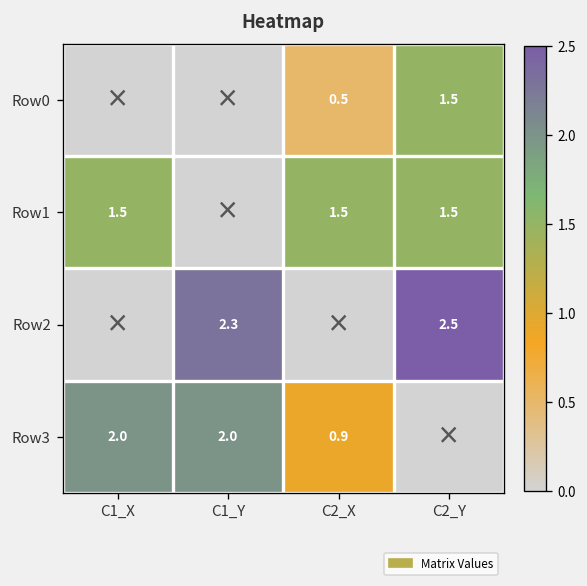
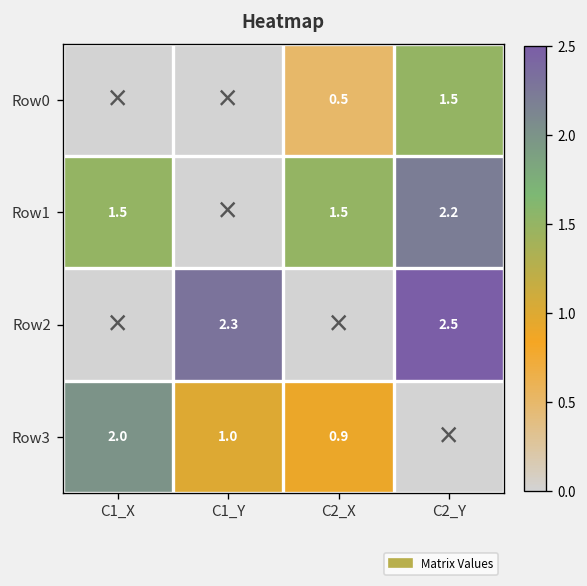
  {
    "Row0": {
      "C2_X": 0.5,
      "C2_Y": 1.5
    },
    "Row1": {
      "C1_X": 1.5,
      "C2_X": 1.5,
-     "C2_Y": 1.5
+     "C2_Y": 2.2
    },
    "Row2": {
      "C1_Y": 2.3,
      "C2_Y": 2.5
    },
    "Row3": {
      "C1_X": 2.0,
-     "C1_Y": 2.0,
+     "C1_Y": 1.0,
      "C2_X": 0.9
    }
  }
